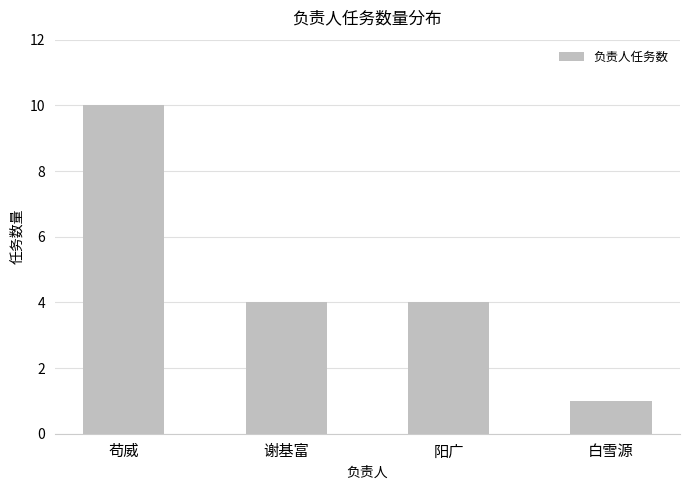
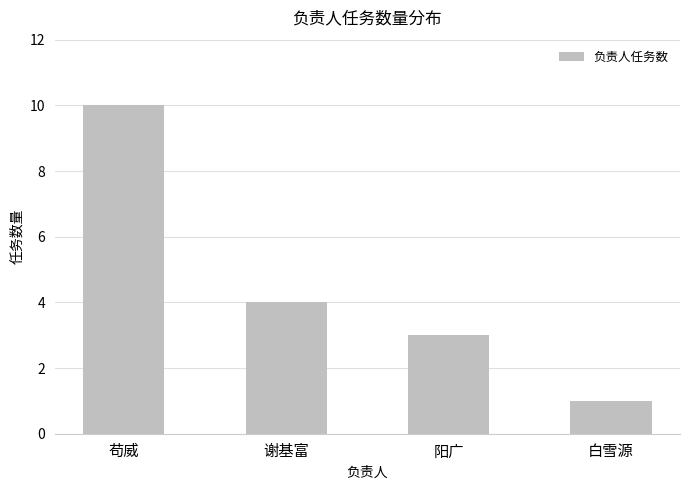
  {
    "苟威": 10,
    "谢基富": 4,
-   "阳广": 4,
+   "阳广": 3,
    "白雪源": 1
  }
